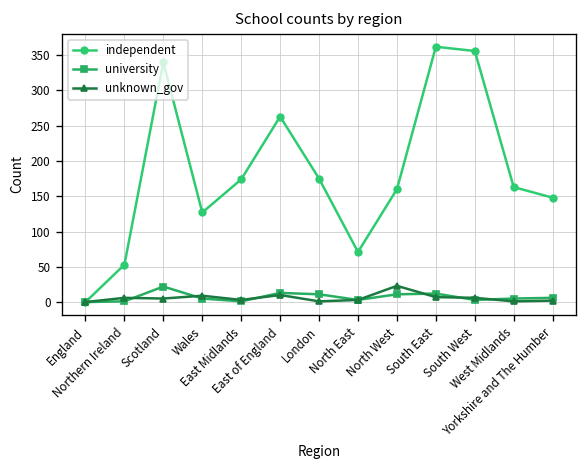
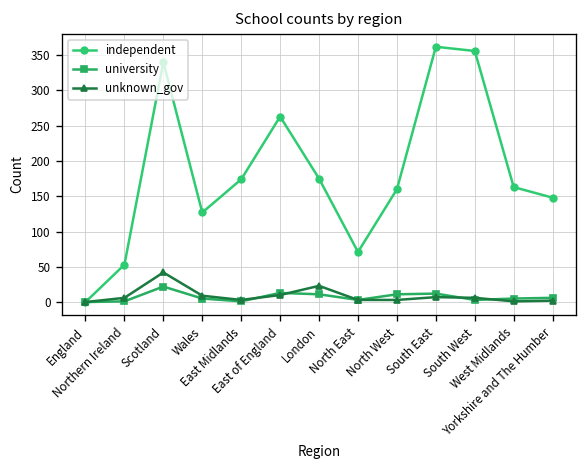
  {
    "unknown_gov": {
      "Northern Ireland": 10,
-     "Scotland": 10,
-     "London": 0,
-     "North West": 20,
+     "Scotland": 40,
+     "London": 20,
+     "North West": 0,
      "South East": 10
    }
  }
